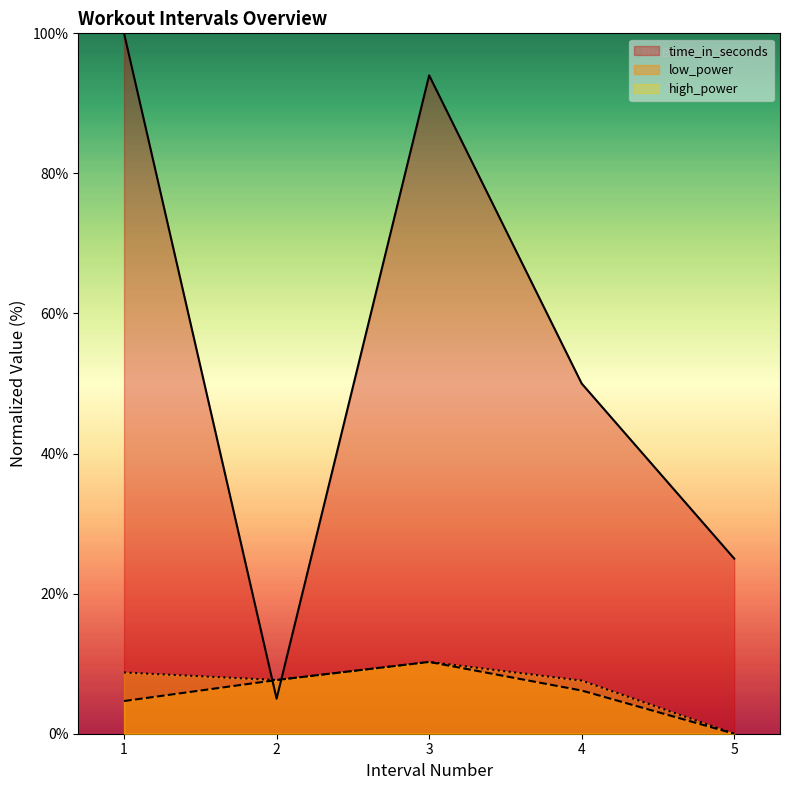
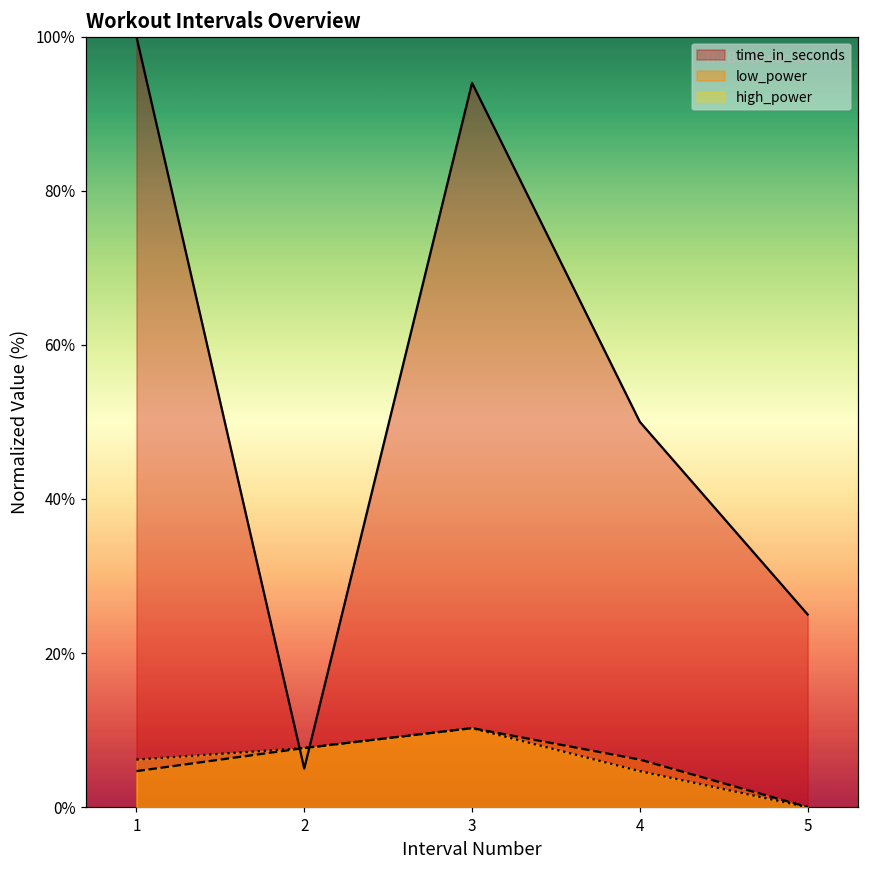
  {
    "time_in_seconds": {
      "1": "100%",
      "2": "5%",
      "3": "94%",
      "4": "50%",
      "5": "25%"
    },
    "low_power": {
      "1": "5%",
      "4": "6%"
    },
    "high_power": {
-     "1": "9%",
-     "4": "8%"
+     "1": "6%",
+     "4": "5%"
    }
  }
